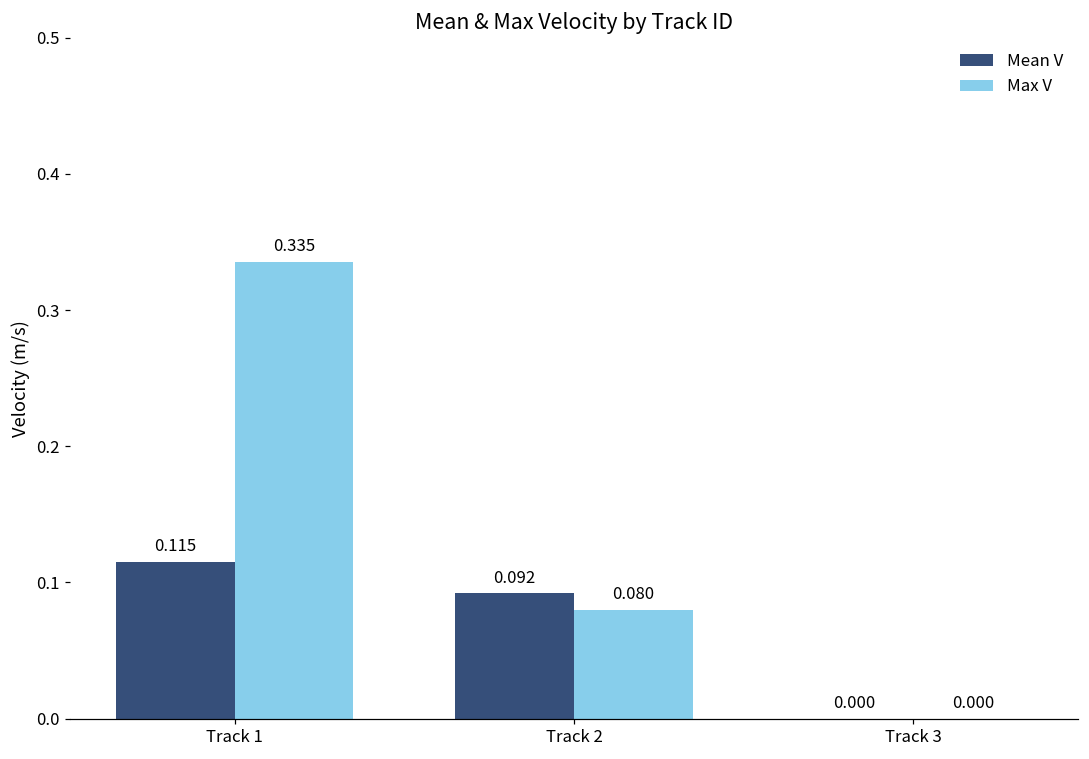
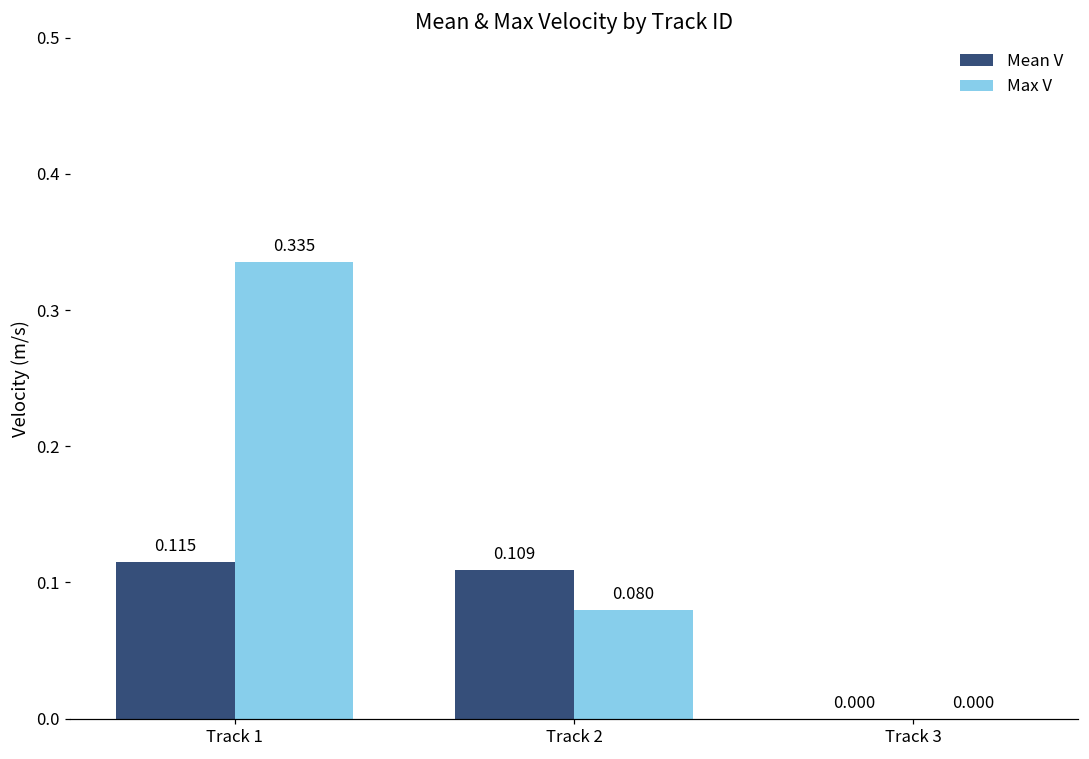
  {
    "Mean V": {
      "Track 1": 0.115,
-     "Track 2": 0.092,
+     "Track 2": 0.109,
      "Track 3": 0.000
    },
    "Max V": {
      "Track 1": 0.335,
      "Track 2": 0.080,
      "Track 3": 0.000
    }
  }
